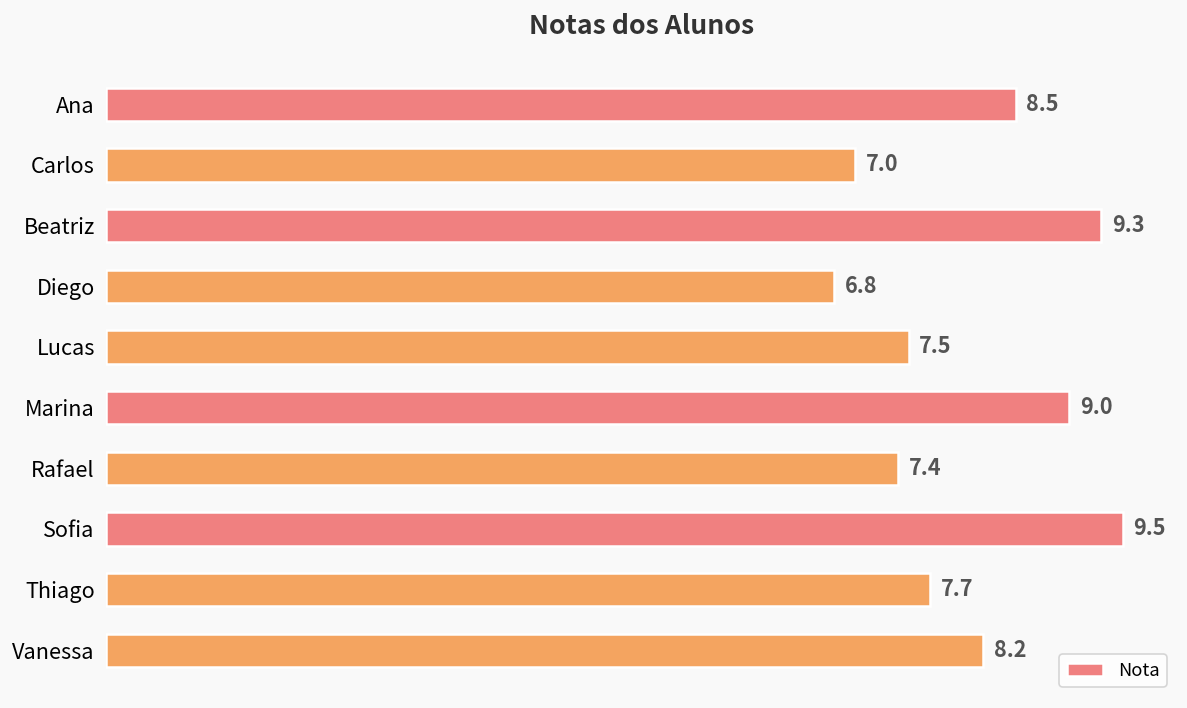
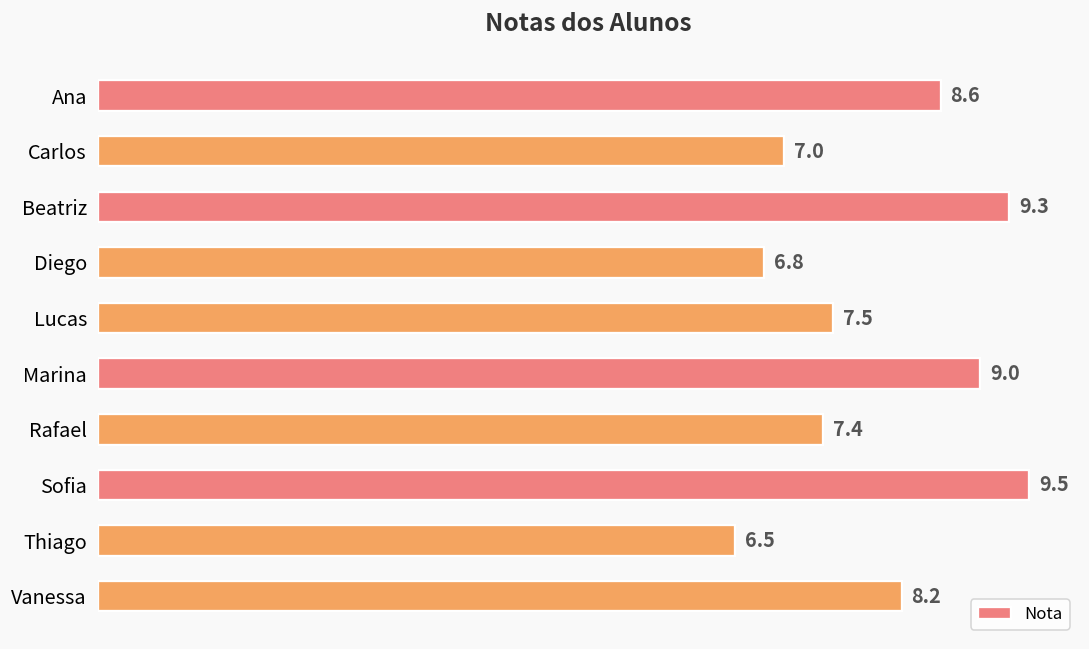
  {
-   "Ana": 8.5,
+   "Ana": 8.6,
    "Carlos": 7.0,
    "Beatriz": 9.3,
    "Diego": 6.8,
    "Lucas": 7.5,
    "Marina": 9.0,
    "Rafael": 7.4,
    "Sofia": 9.5,
-   "Thiago": 7.7,
+   "Thiago": 6.5,
    "Vanessa": 8.2
  }
